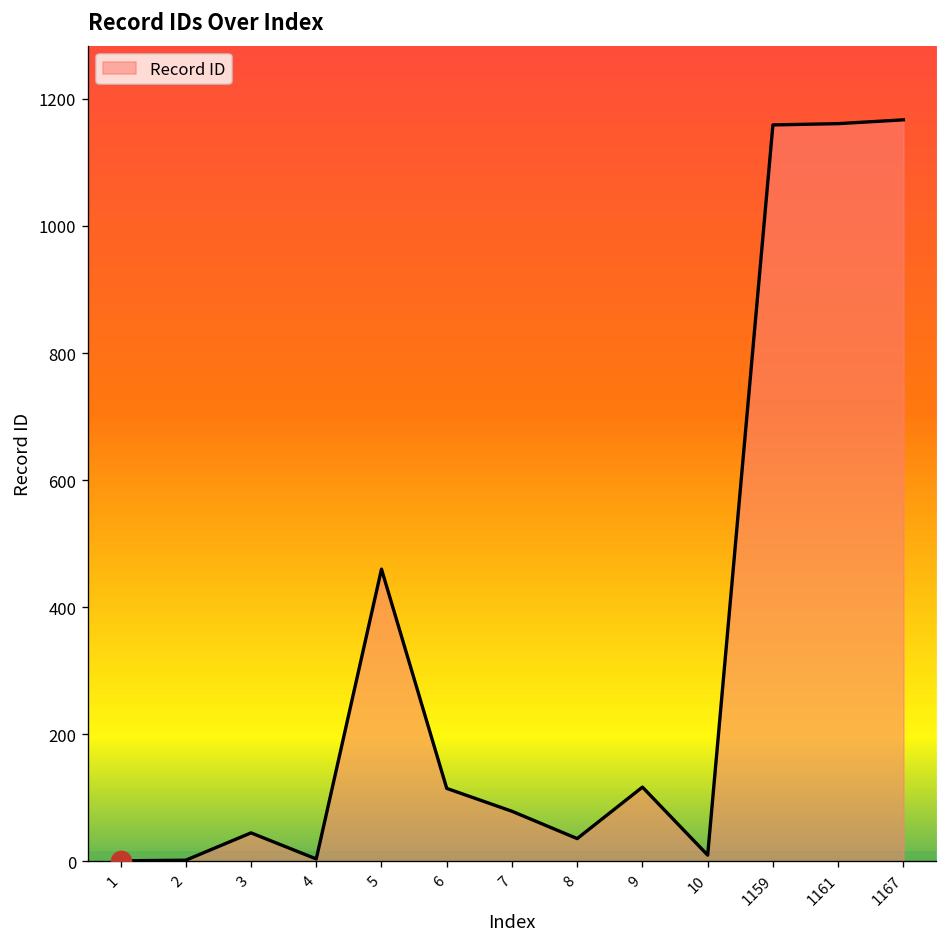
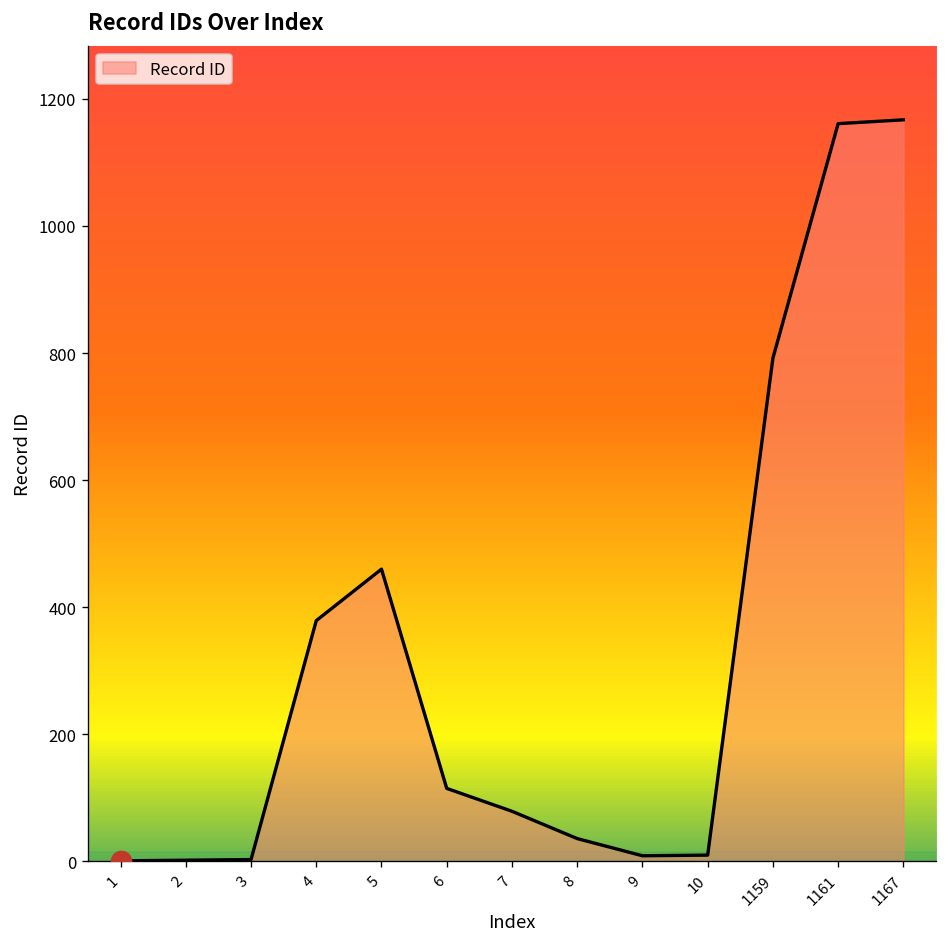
  {
    "Record ID": {
      "2": 0,
-     "3": 50,
-     "4": 0,
+     "3": 0,
+     "4": 380,
      "5": 460,
      "6": 120,
      "7": 80,
      "8": 40,
-     "9": 120,
+     "9": 10,
      "10": 10,
-     "1159": 1160,
+     "1159": 790,
      "1161": 1160,
      "1167": 1170
    }
  }
